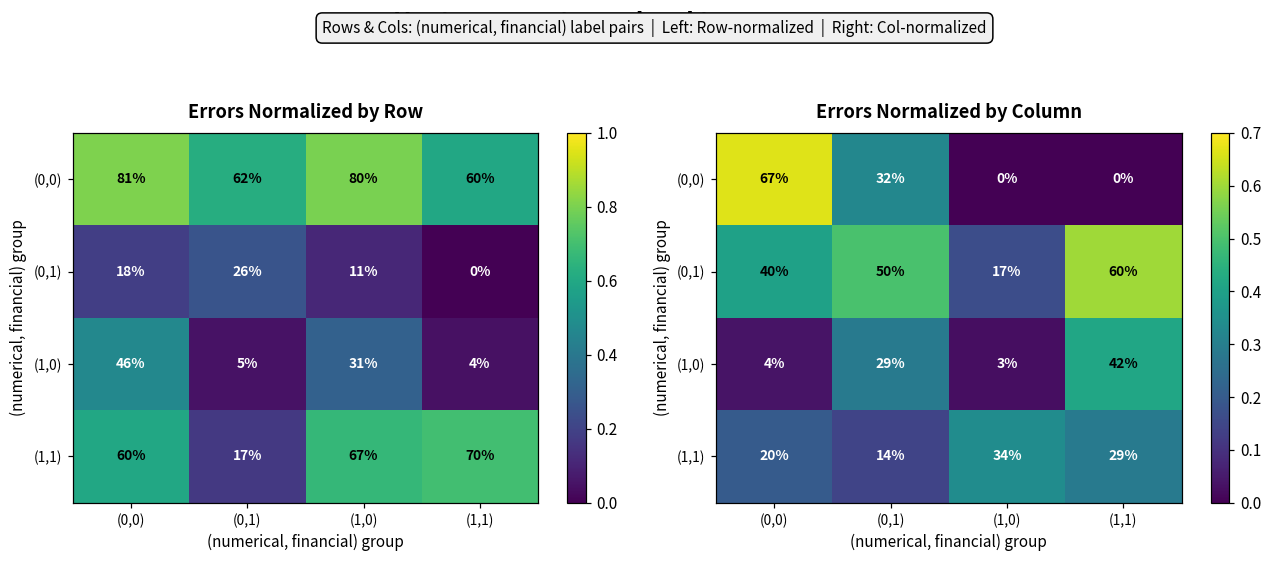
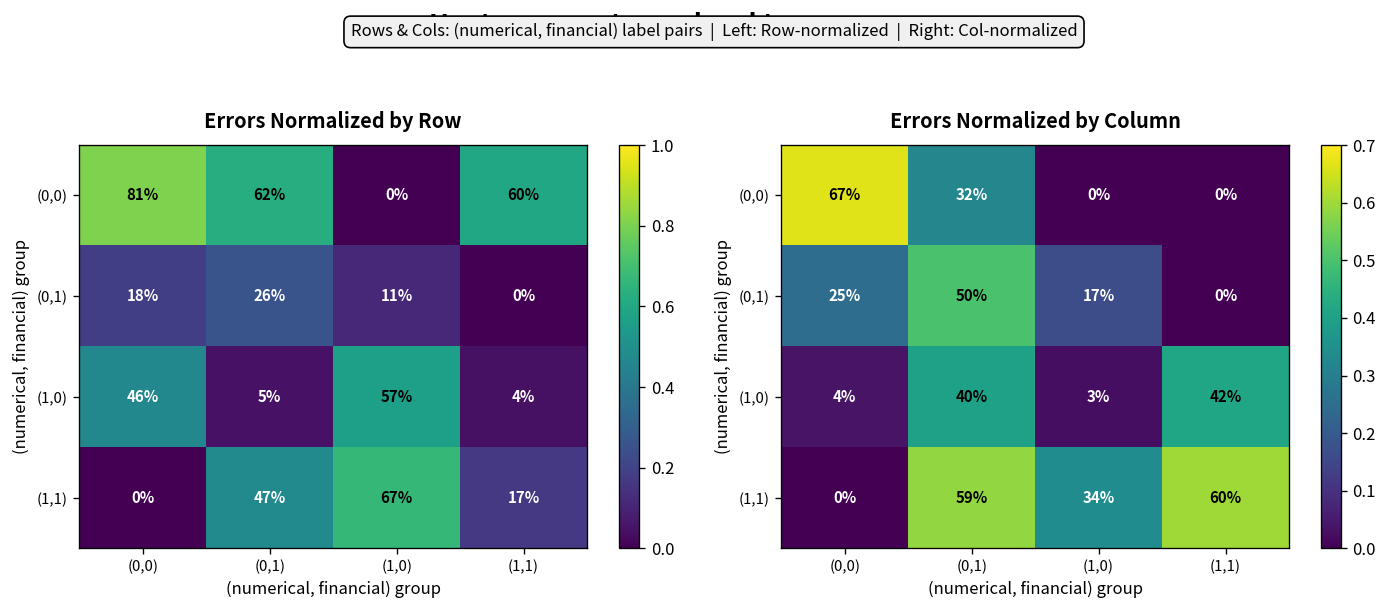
  {
    "Errors Normalized by Row": {
      "(0,0)": {
        "(0,0)": "81%",
        "(0,1)": "62%",
-       "(1,0)": "80%",
+       "(1,0)": "0%",
        "(1,1)": "60%"
      },
      "(0,1)": {
        "(0,0)": "18%",
        "(0,1)": "26%",
        "(1,0)": "11%",
        "(1,1)": "0%"
      },
      "(1,0)": {
        "(0,0)": "46%",
        "(0,1)": "5%",
-       "(1,0)": "31%",
+       "(1,0)": "57%",
        "(1,1)": "4%"
      },
      "(1,1)": {
-       "(0,0)": "60%",
-       "(0,1)": "17%",
+       "(0,0)": "0%",
+       "(0,1)": "47%",
        "(1,0)": "67%",
-       "(1,1)": "70%"
+       "(1,1)": "17%"
      }
    },
    "Errors Normalized by Column": {
      "(0,0)": {
        "(0,0)": "67%",
        "(0,1)": "32%",
        "(1,0)": "0%",
        "(1,1)": "0%"
      },
      "(0,1)": {
-       "(0,0)": "40%",
+       "(0,0)": "25%",
        "(0,1)": "50%",
        "(1,0)": "17%",
-       "(1,1)": "60%"
+       "(1,1)": "0%"
      },
      "(1,0)": {
        "(0,0)": "4%",
-       "(0,1)": "29%",
+       "(0,1)": "40%",
        "(1,0)": "3%",
        "(1,1)": "42%"
      },
      "(1,1)": {
-       "(0,0)": "20%",
-       "(0,1)": "14%",
+       "(0,0)": "0%",
+       "(0,1)": "59%",
        "(1,0)": "34%",
-       "(1,1)": "29%"
+       "(1,1)": "60%"
      }
    }
  }
